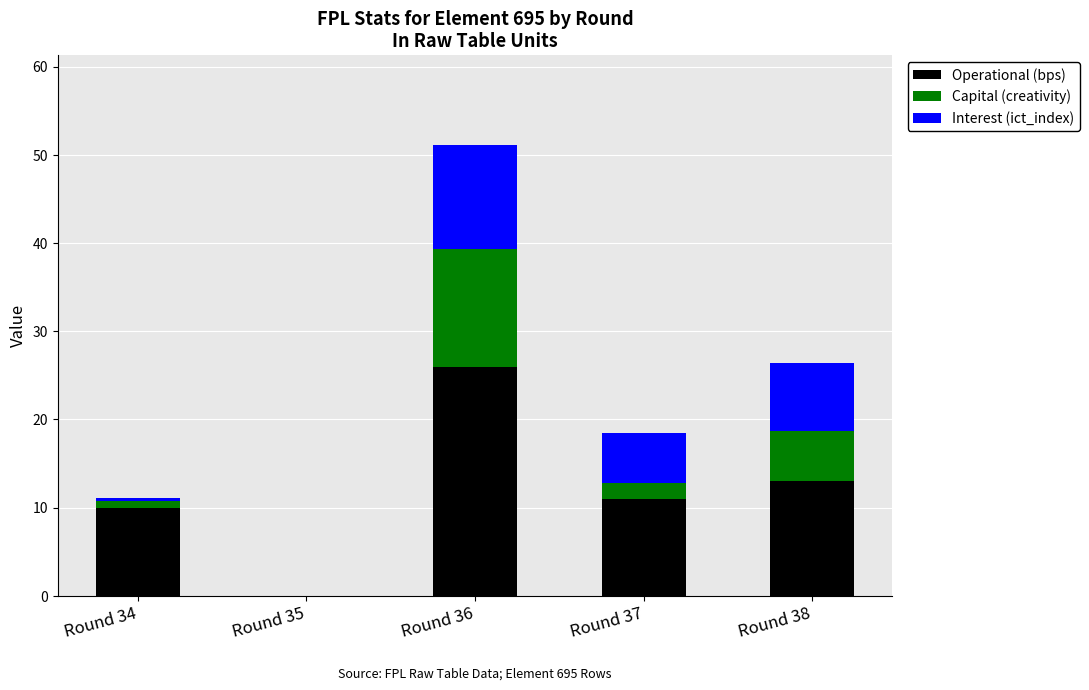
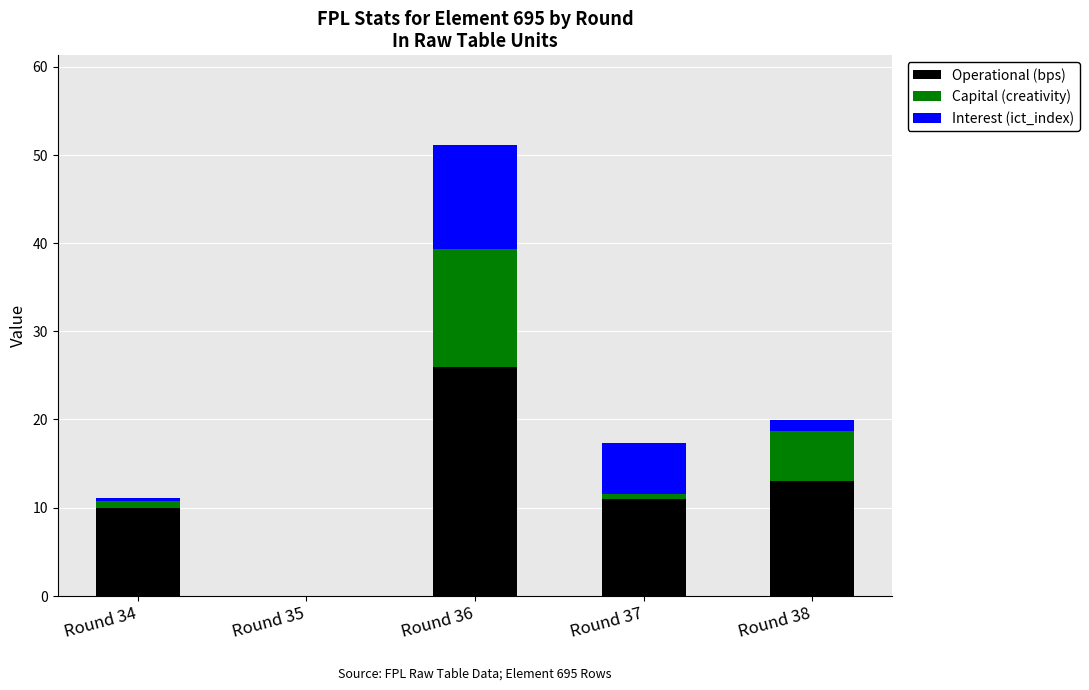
  {
    "Operational (bps)": {
      "Round 34": 10,
      "Round 35": 0,
      "Round 36": 26,
      "Round 37": 11,
      "Round 38": 13
    },
    "Capital (creativity)": {
      "Round 34": 1,
      "Round 35": 0,
      "Round 36": 13,
-     "Round 37": 2,
+     "Round 37": 1,
      "Round 38": 6
    },
    "Interest (ict_index)": {
      "Round 34": 0,
      "Round 35": 0,
      "Round 36": 12,
      "Round 37": 6,
-     "Round 38": 8
+     "Round 38": 1
    }
  }
